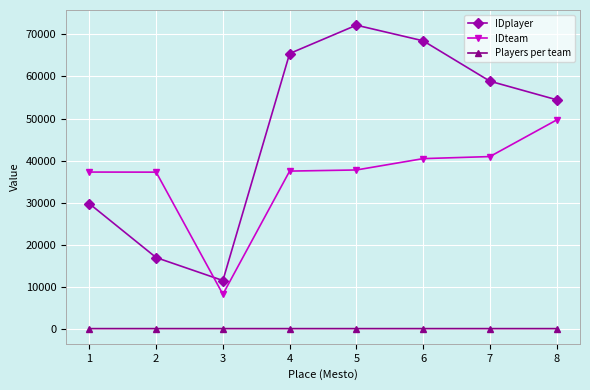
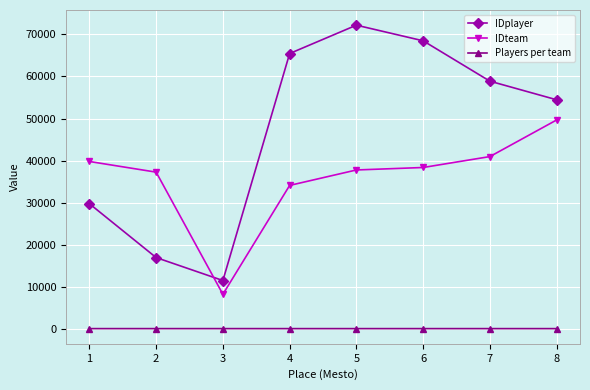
  {
    "IDteam": {
-     "1": 37000,
+     "1": 40000,
      "2": 37000,
      "3": 8000,
-     "4": 37000,
+     "4": 34000,
      "5": 38000,
-     "6": 40000,
+     "6": 38000,
      "7": 41000,
      "8": 50000
    }
  }
